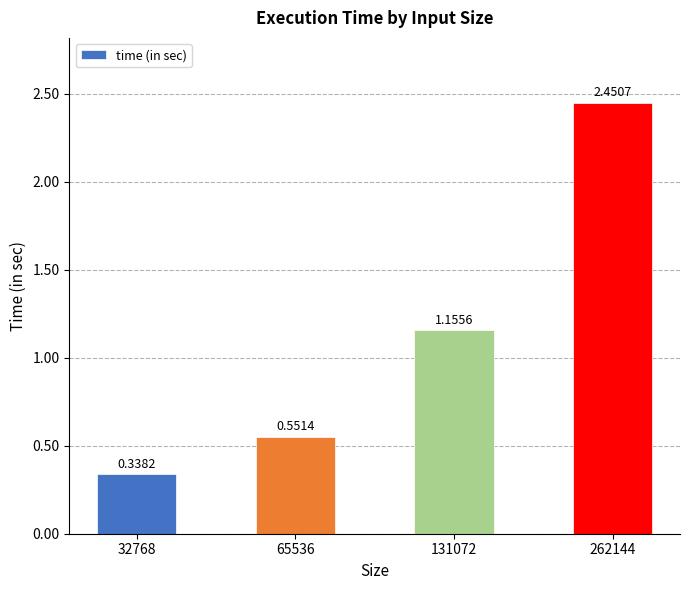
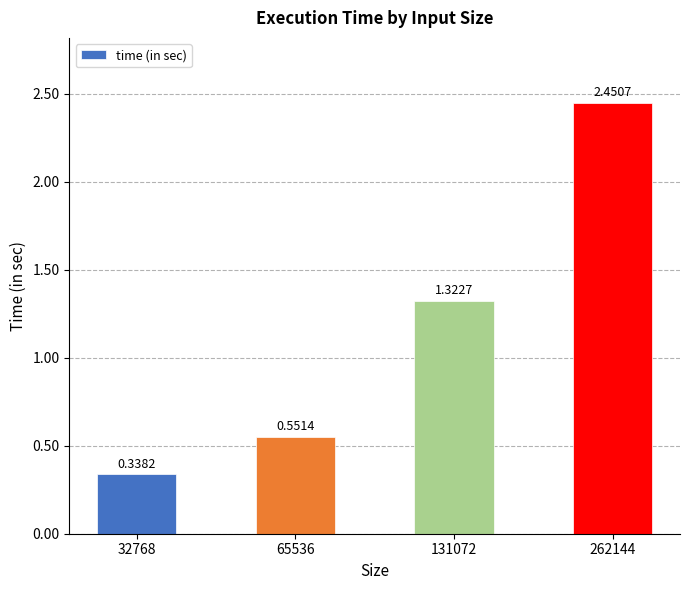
  {
    "32768": 0.3382,
    "65536": 0.5514,
-   "131072": 1.1556,
+   "131072": 1.3227,
    "262144": 2.4507
  }
